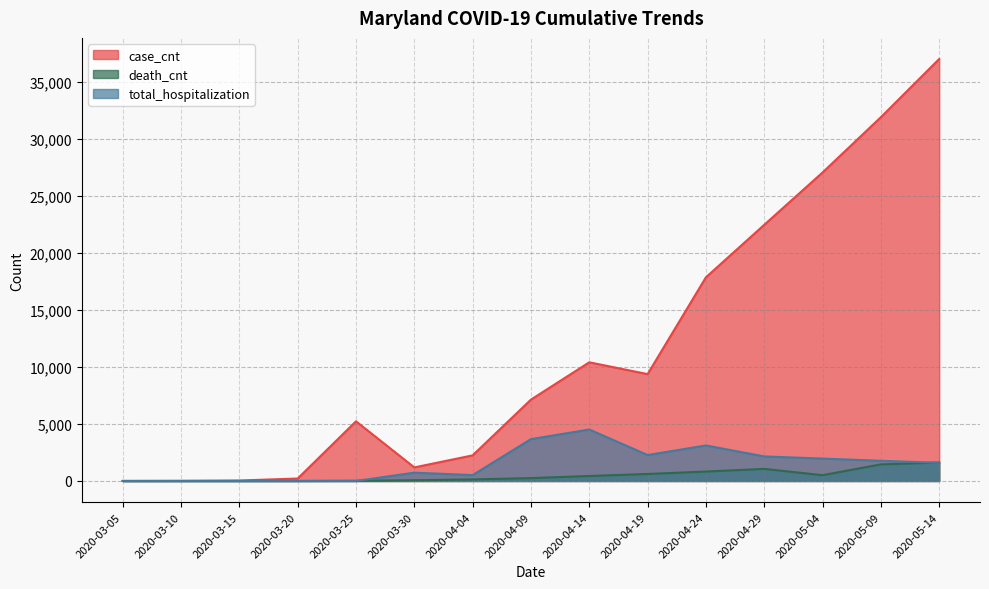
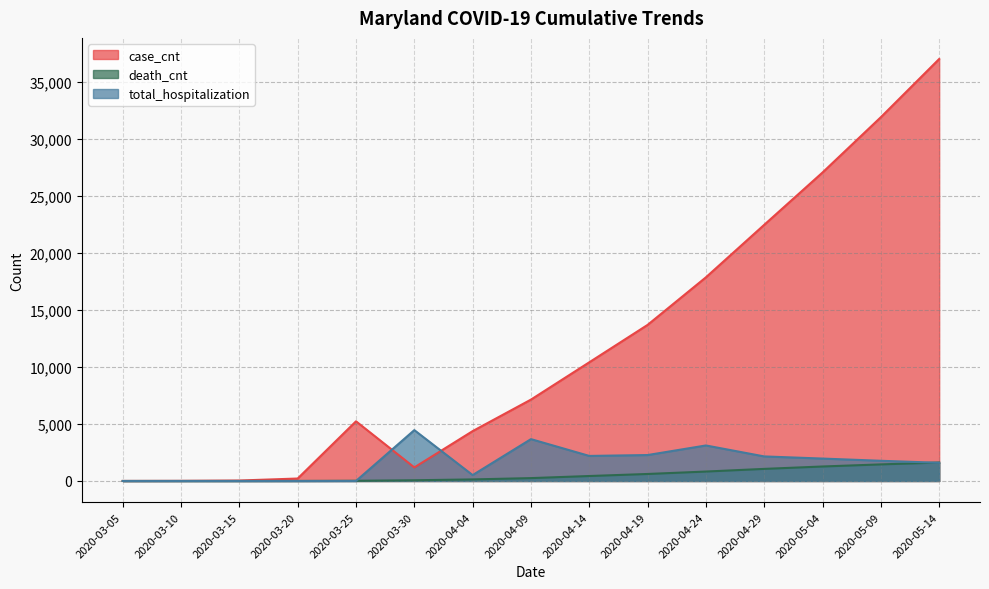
  {
    "case_cnt": {
      "2020-03-25": "5,200",
      "2020-03-30": "1,200",
-     "2020-04-04": "2,200",
+     "2020-04-04": "4,400",
      "2020-04-09": "7,100",
      "2020-04-14": "10,400",
-     "2020-04-19": "9,400",
+     "2020-04-19": "13,700",
      "2020-04-24": "17,900",
      "2020-04-29": "22,500",
      "2020-05-04": "27,000",
      "2020-05-09": "31,900",
      "2020-05-14": "37,000"
    },
    "death_cnt": {
      "2020-03-30": "100",
      "2020-04-04": "100",
      "2020-04-09": "300",
      "2020-04-14": "400",
      "2020-04-19": "600",
      "2020-04-24": "800",
      "2020-04-29": "1,100",
-     "2020-05-04": "500",
+     "2020-05-04": "1,300",
      "2020-05-09": "1,500"
    },
    "total_hospitalization": {
-     "2020-03-30": "700",
+     "2020-03-30": "4,500",
      "2020-04-04": "500",
      "2020-04-09": "3,700",
-     "2020-04-14": "4,500",
+     "2020-04-14": "2,200",
      "2020-04-19": "2,300",
      "2020-04-24": "3,100",
      "2020-04-29": "2,200",
      "2020-05-04": "2,000",
      "2020-05-09": "1,800"
    }
  }
